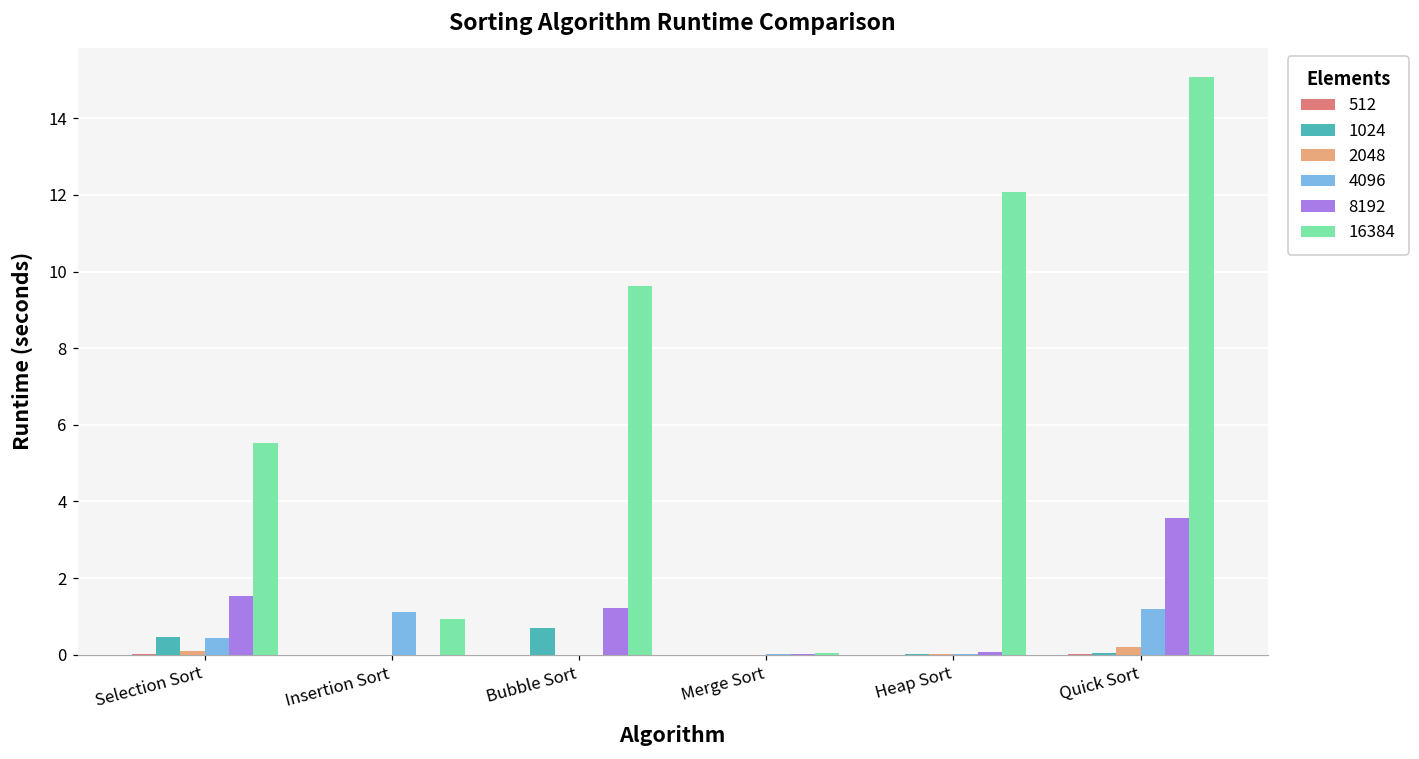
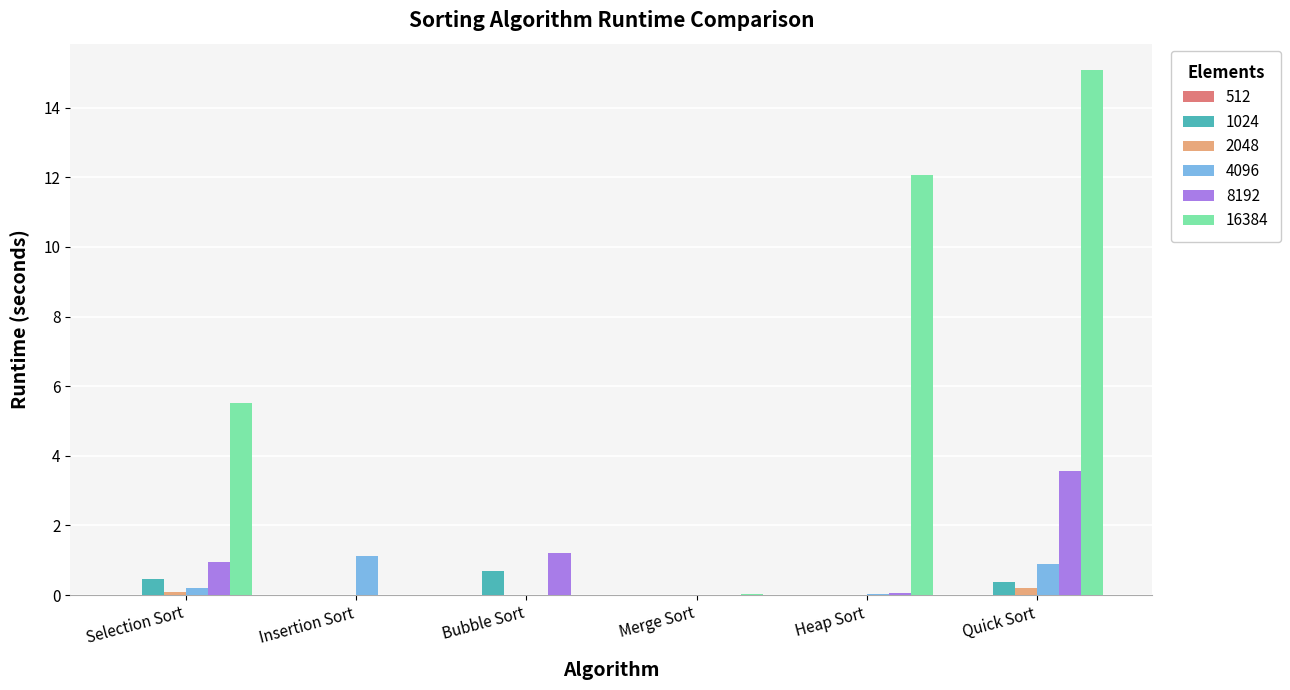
  {
    "1024": {
      "Selection Sort": 0.5,
      "Insertion Sort": 0.0,
      "Bubble Sort": 0.7,
-     "Quick Sort": 0.1
+     "Quick Sort": 0.4
    },
    "4096": {
-     "Selection Sort": 0.4,
+     "Selection Sort": 0.2,
      "Insertion Sort": 1.1,
-     "Quick Sort": 1.2
+     "Quick Sort": 0.9
    },
    "8192": {
-     "Selection Sort": 1.5,
+     "Selection Sort": 1.0,
      "Bubble Sort": 1.2,
      "Quick Sort": 3.6
    },
    "16384": {
      "Selection Sort": 5.5,
-     "Insertion Sort": 0.9,
-     "Bubble Sort": 9.6,
+     "Insertion Sort": 0.0,
+     "Bubble Sort": 0.0,
      "Heap Sort": 12.1,
      "Quick Sort": 15.1
    }
  }
